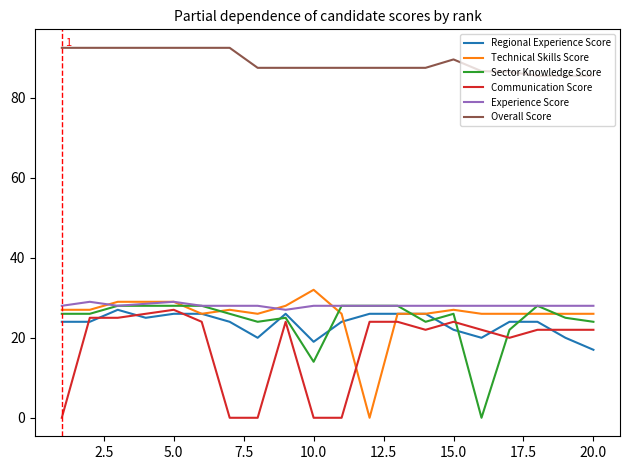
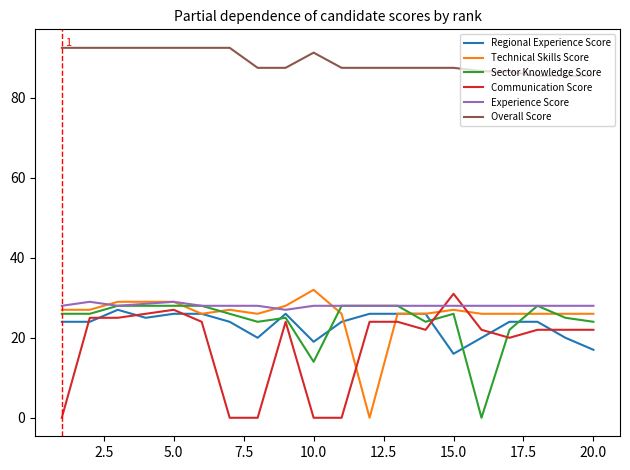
  {
    "Regional Experience Score": {
      "5.0": 26,
      "10.0": 19,
-     "15.0": 22,
+     "15.0": 16,
      "20.0": 17
    },
    "Technical Skills Score": {
      "10.0": 32,
      "15.0": 27,
      "20.0": 26
    },
    "Sector Knowledge Score": {
      "5.0": 28,
      "10.0": 14,
      "15.0": 26,
      "20.0": 24
    },
    "Communication Score": {
      "5.0": 27,
      "10.0": 0,
-     "15.0": 24,
+     "15.0": 31,
      "20.0": 22
    },
    "Experience Score": {
      "10.0": 28,
      "15.0": 28,
      "20.0": 28
    },
    "Overall Score": {
      "5.0": 93,
-     "10.0": 88,
-     "15.0": 90
+     "10.0": 91,
+     "15.0": 88
    }
  }
